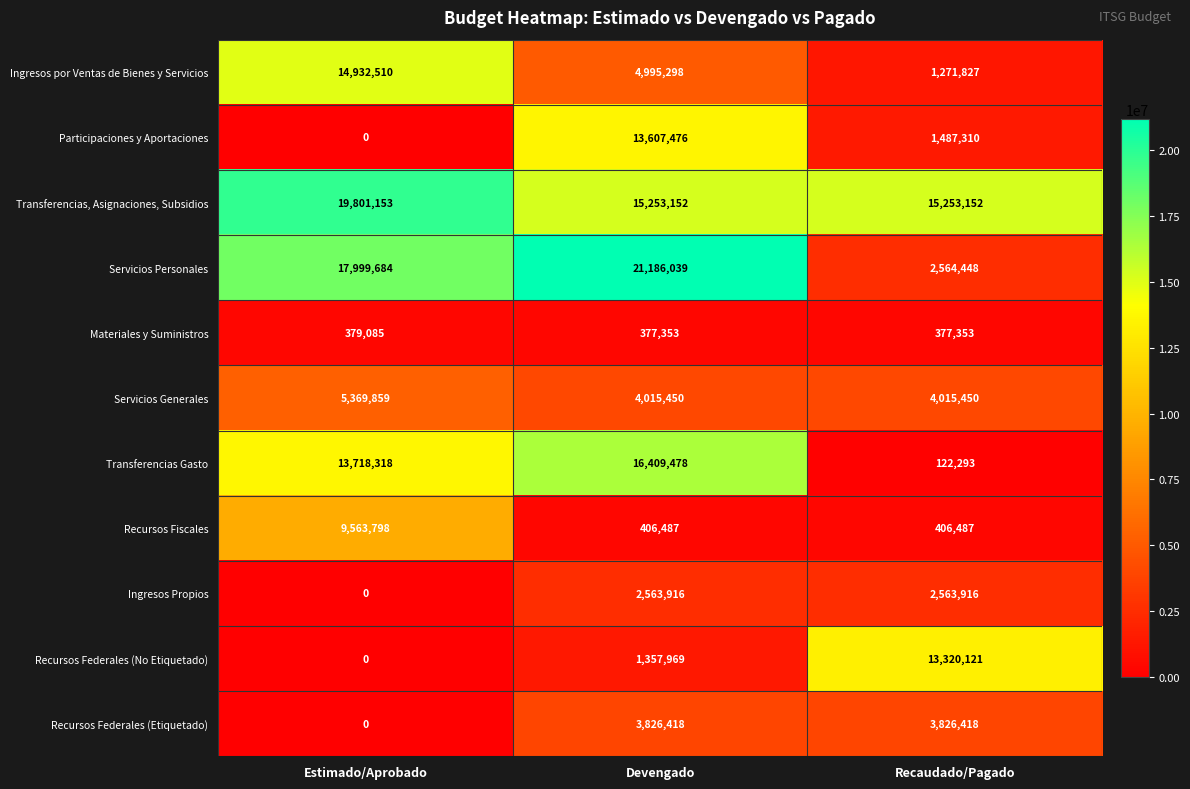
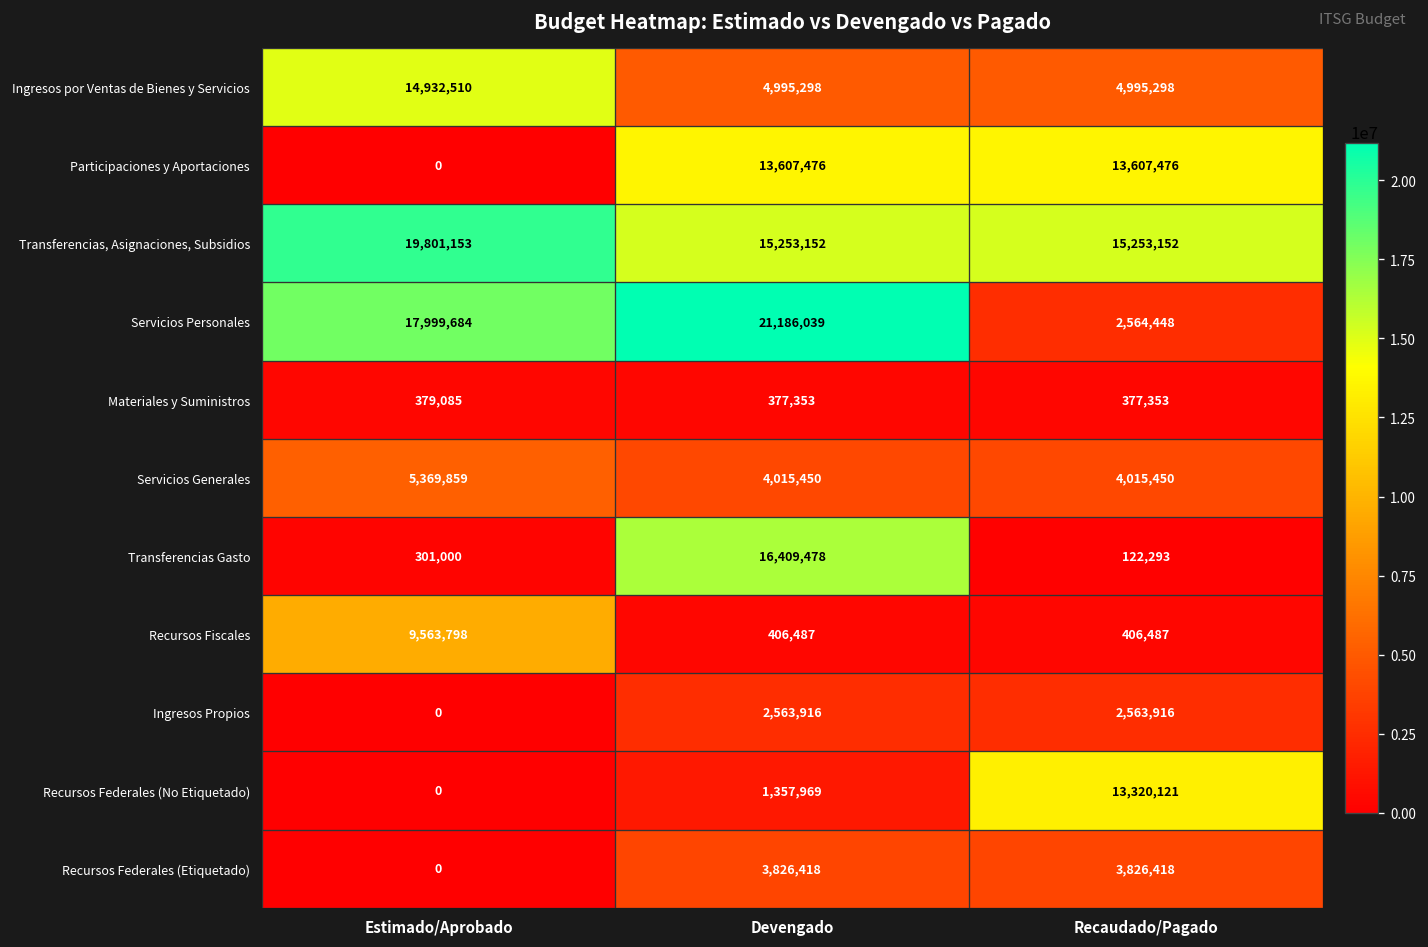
  {
    "Ingresos por Ventas de Bienes y Servicios": {
      "Estimado/Aprobado": "14,932,510",
      "Devengado": "4,995,298",
-     "Recaudado/Pagado": "1,271,827"
+     "Recaudado/Pagado": "4,995,298"
    },
    "Participaciones y Aportaciones": {
      "Estimado/Aprobado": "0",
      "Devengado": "13,607,476",
-     "Recaudado/Pagado": "1,487,310"
+     "Recaudado/Pagado": "13,607,476"
    },
    "Transferencias, Asignaciones, Subsidios": {
      "Estimado/Aprobado": "19,801,153",
      "Devengado": "15,253,152",
      "Recaudado/Pagado": "15,253,152"
    },
    "Servicios Personales": {
      "Estimado/Aprobado": "17,999,684",
      "Devengado": "21,186,039",
      "Recaudado/Pagado": "2,564,448"
    },
    "Materiales y Suministros": {
      "Estimado/Aprobado": "379,085",
      "Devengado": "377,353",
      "Recaudado/Pagado": "377,353"
    },
    "Servicios Generales": {
      "Estimado/Aprobado": "5,369,859",
      "Devengado": "4,015,450",
      "Recaudado/Pagado": "4,015,450"
    },
    "Transferencias Gasto": {
-     "Estimado/Aprobado": "13,718,318",
+     "Estimado/Aprobado": "301,000",
      "Devengado": "16,409,478",
      "Recaudado/Pagado": "122,293"
    },
    "Recursos Fiscales": {
      "Estimado/Aprobado": "9,563,798",
      "Devengado": "406,487",
      "Recaudado/Pagado": "406,487"
    },
    "Ingresos Propios": {
      "Estimado/Aprobado": "0",
      "Devengado": "2,563,916",
      "Recaudado/Pagado": "2,563,916"
    },
    "Recursos Federales (No Etiquetado)": {
      "Estimado/Aprobado": "0",
      "Devengado": "1,357,969",
      "Recaudado/Pagado": "13,320,121"
    },
    "Recursos Federales (Etiquetado)": {
      "Estimado/Aprobado": "0",
      "Devengado": "3,826,418",
      "Recaudado/Pagado": "3,826,418"
    }
  }
